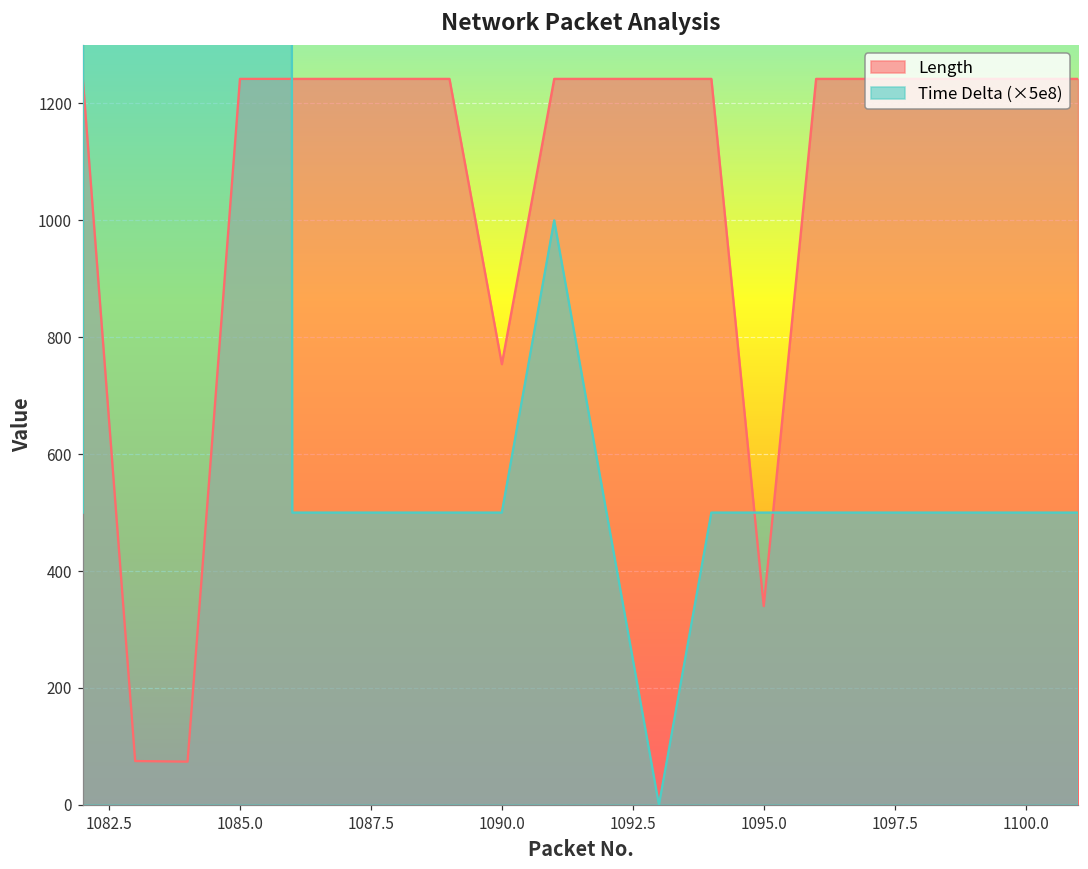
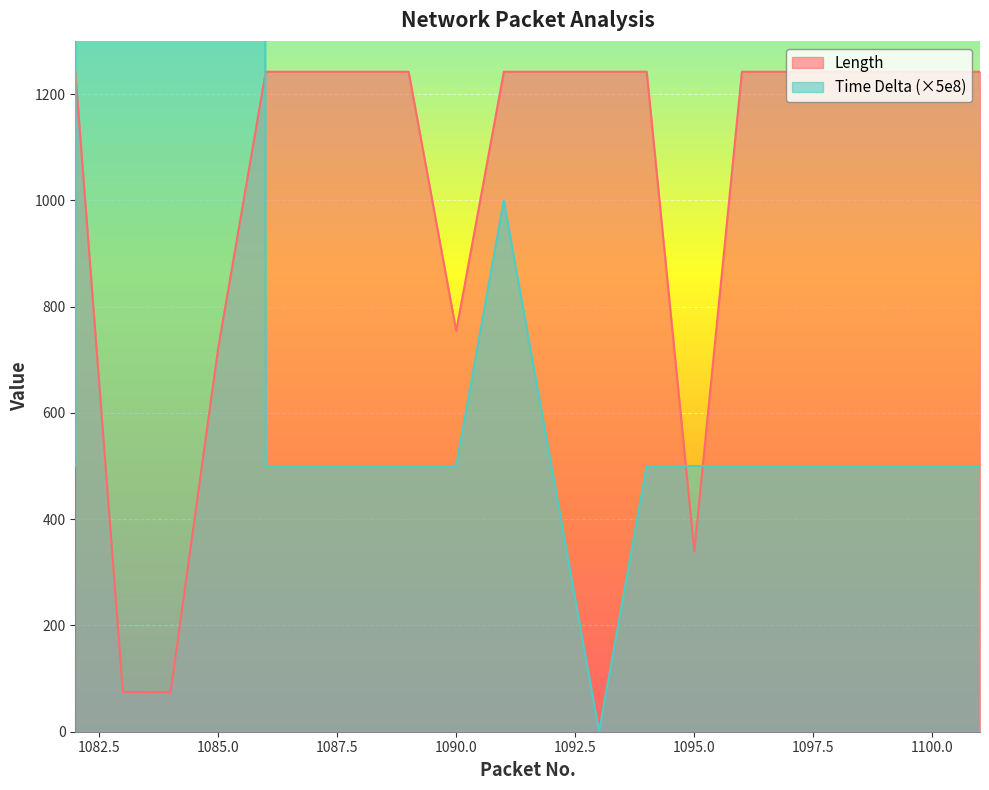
  {
    "Length": {
-     "1085.0": 1240,
+     "1085.0": 720,
      "1090.0": 750,
      "1095.0": 340
    },
    "Time Delta (×5e8)": {
      "1090.0": 500,
      "1095.0": 500,
      "1100.0": 500
    }
  }
